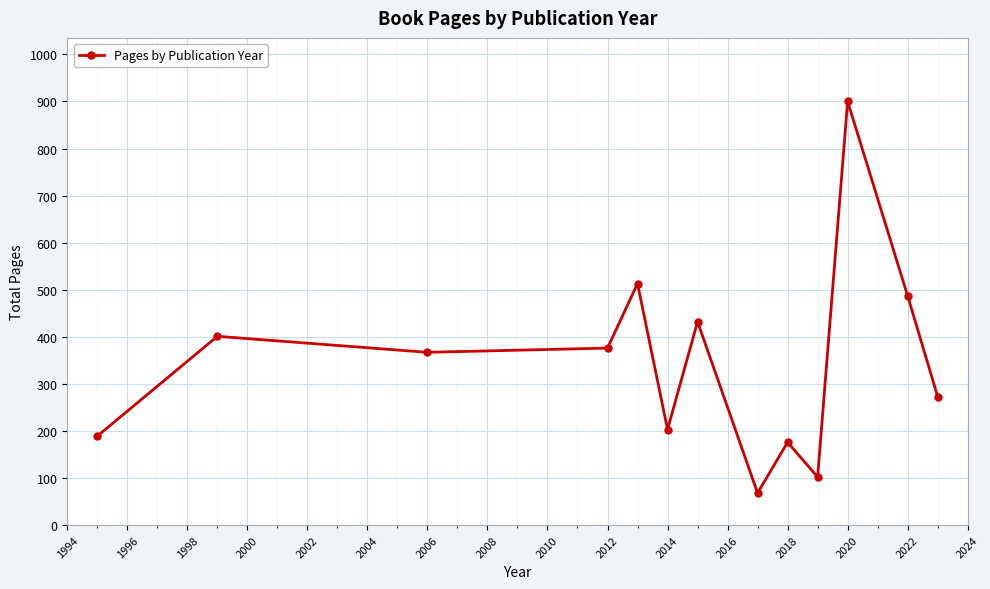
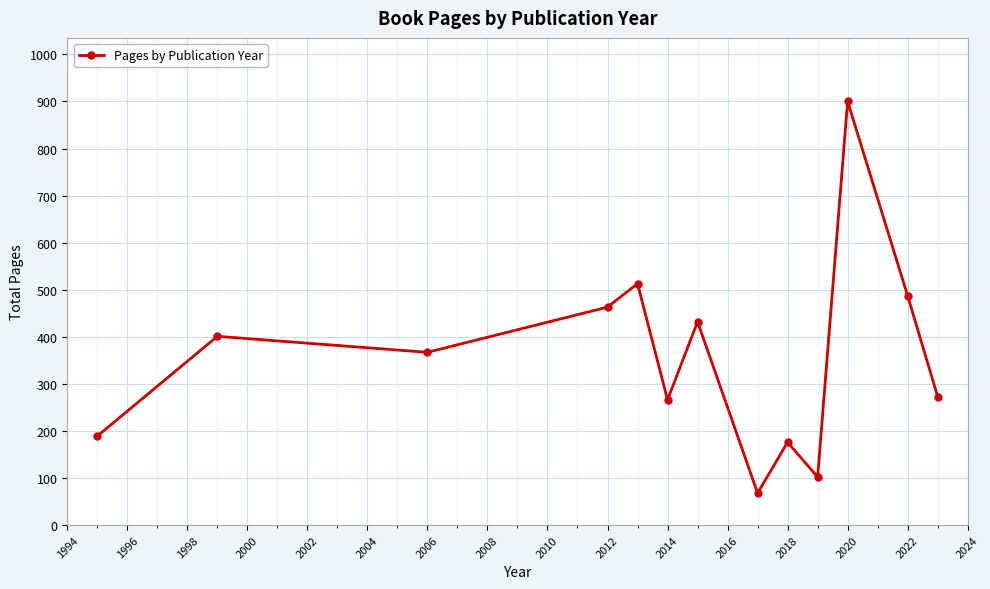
  {
    "2006": 370,
-   "2012": 380,
-   "2014": 200,
+   "2012": 460,
+   "2014": 270,
    "2018": 180,
    "2020": 900,
    "2022": 490
  }
